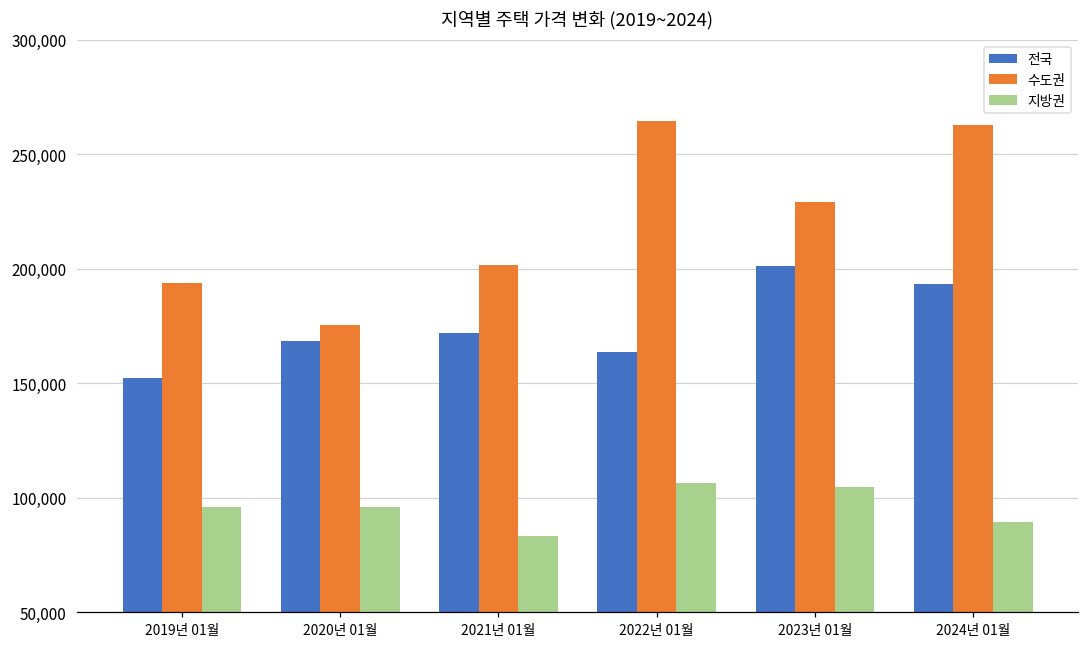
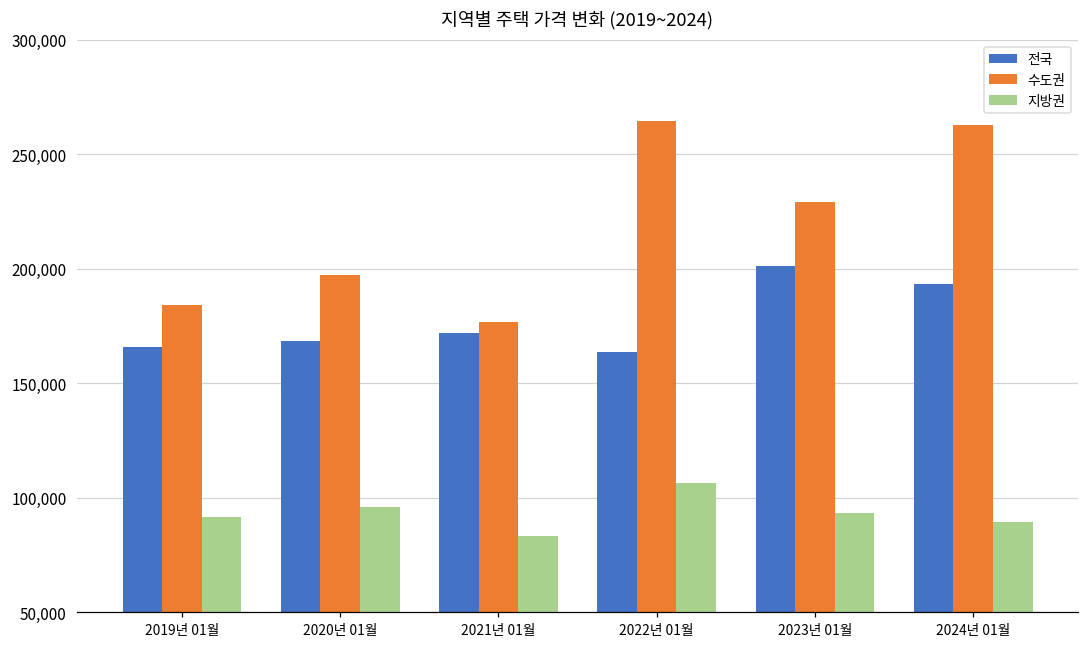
  {
    "전국": {
-     "2019년 01월": "152,000",
+     "2019년 01월": "166,000",
      "2020년 01월": "169,000",
      "2021년 01월": "172,000",
      "2022년 01월": "164,000",
      "2023년 01월": "201,000",
      "2024년 01월": "193,000"
    },
    "수도권": {
-     "2019년 01월": "194,000",
-     "2020년 01월": "175,000",
-     "2021년 01월": "202,000",
+     "2019년 01월": "184,000",
+     "2020년 01월": "197,000",
+     "2021년 01월": "177,000",
      "2022년 01월": "265,000",
      "2023년 01월": "229,000",
      "2024년 01월": "263,000"
    },
    "지방권": {
-     "2019년 01월": "96,000",
+     "2019년 01월": "92,000",
      "2020년 01월": "96,000",
      "2021년 01월": "83,000",
      "2022년 01월": "106,000",
-     "2023년 01월": "105,000",
+     "2023년 01월": "93,000",
      "2024년 01월": "89,000"
    }
  }
